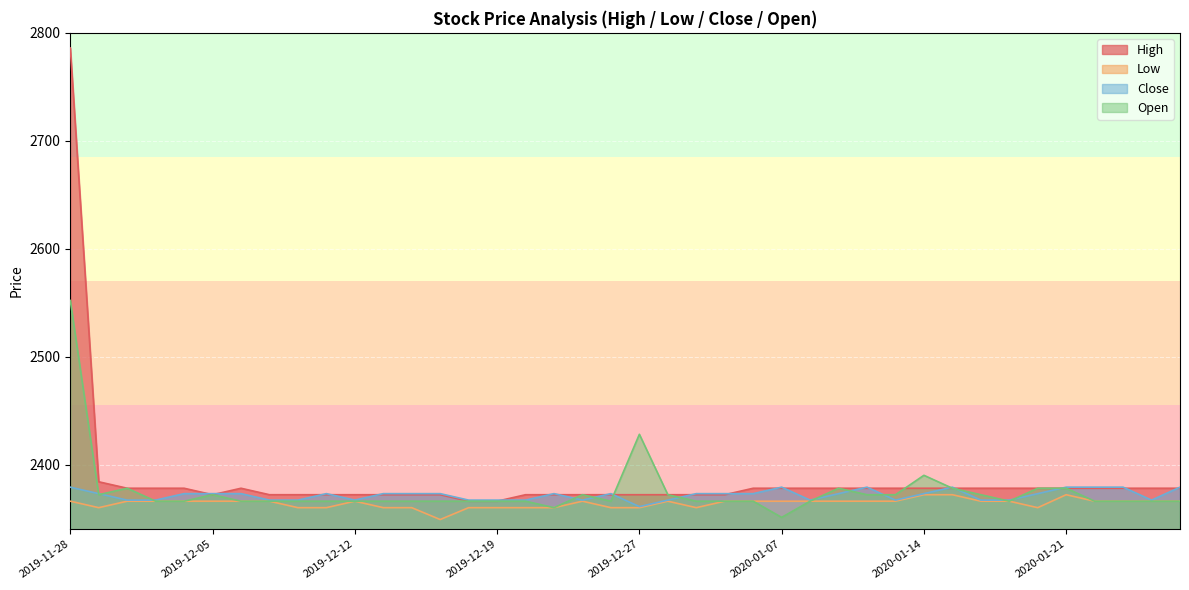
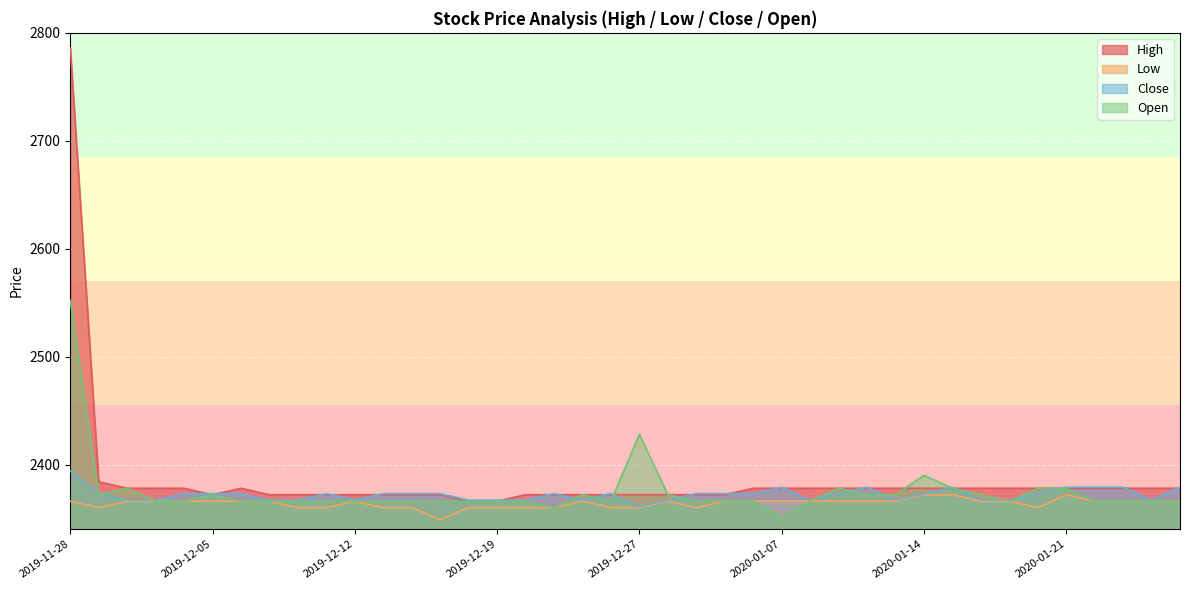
  {
    "Close": {
-     "2019-11-28": 2379
+     "2019-11-28": 2394
    },
    "Open": {
      "2019-11-28": 2552,
      "2019-12-27": 2428,
      "2020-01-07": 2351,
      "2020-01-14": 2390
    }
  }
